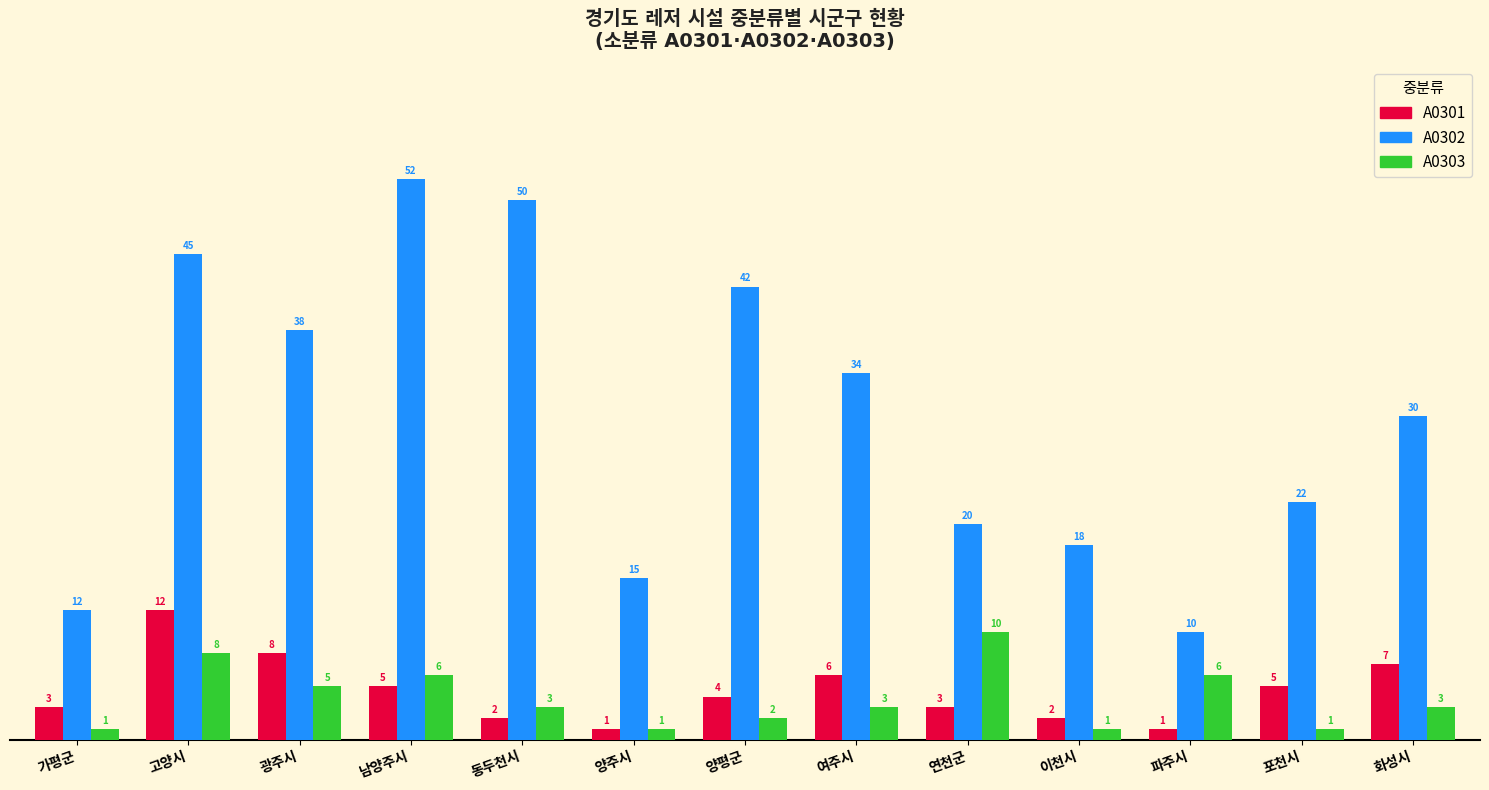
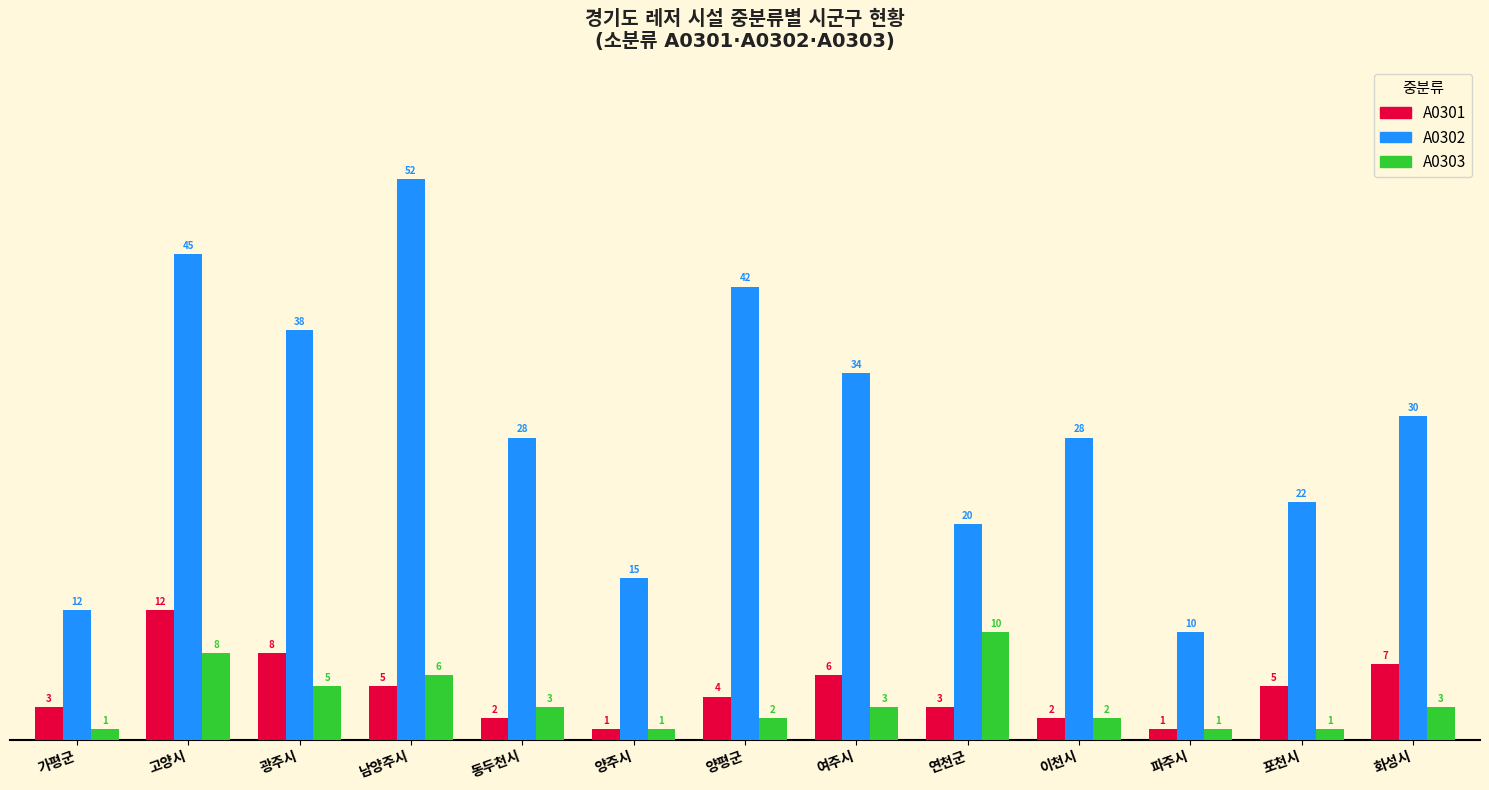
  {
    "A0301": {
      "가평군": 3,
      "고양시": 12,
      "광주시": 8,
      "남양주시": 5,
      "동두천시": 2,
      "양주시": 1,
      "양평군": 4,
      "여주시": 6,
      "연천군": 3,
      "이천시": 2,
      "파주시": 1,
      "포천시": 5,
      "화성시": 7
    },
    "A0302": {
      "가평군": 12,
      "고양시": 45,
      "광주시": 38,
      "남양주시": 52,
-     "동두천시": 50,
+     "동두천시": 28,
      "양주시": 15,
      "양평군": 42,
      "여주시": 34,
      "연천군": 20,
-     "이천시": 18,
+     "이천시": 28,
      "파주시": 10,
      "포천시": 22,
      "화성시": 30
    },
    "A0303": {
      "가평군": 1,
      "고양시": 8,
      "광주시": 5,
      "남양주시": 6,
      "동두천시": 3,
      "양주시": 1,
      "양평군": 2,
      "여주시": 3,
      "연천군": 10,
-     "이천시": 1,
-     "파주시": 6,
+     "이천시": 2,
+     "파주시": 1,
      "포천시": 1,
      "화성시": 3
    }
  }
